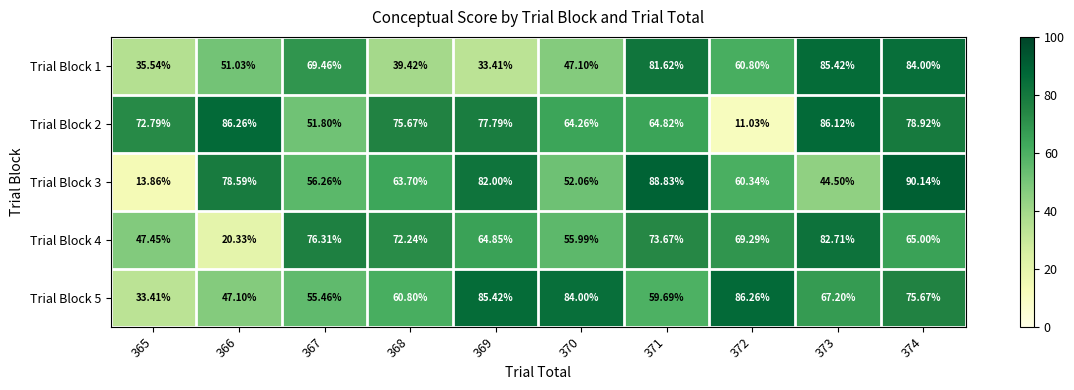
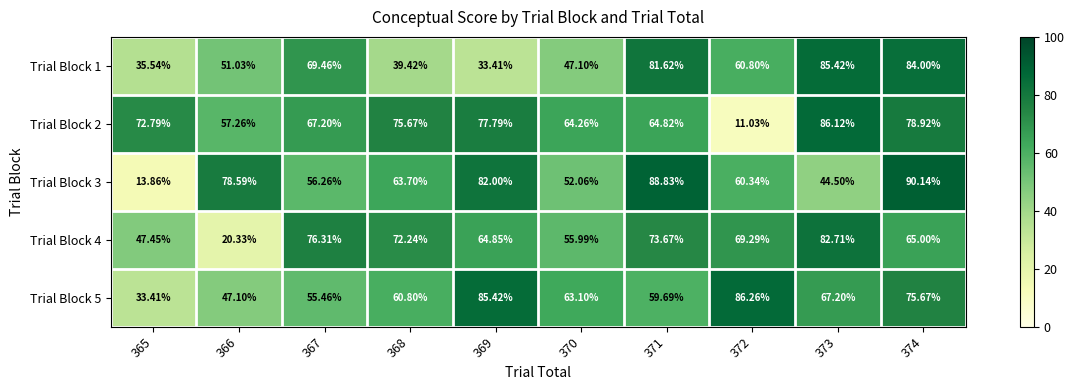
  {
    "Trial Block 1": {
      "365": "35.54%",
      "366": "51.03%",
      "367": "69.46%",
      "368": "39.42%",
      "369": "33.41%",
      "370": "47.10%",
      "371": "81.62%",
      "372": "60.80%",
      "373": "85.42%",
      "374": "84.00%"
    },
    "Trial Block 2": {
      "365": "72.79%",
-     "366": "86.26%",
-     "367": "51.80%",
+     "366": "57.26%",
+     "367": "67.20%",
      "368": "75.67%",
      "369": "77.79%",
      "370": "64.26%",
      "371": "64.82%",
      "372": "11.03%",
      "373": "86.12%",
      "374": "78.92%"
    },
    "Trial Block 3": {
      "365": "13.86%",
      "366": "78.59%",
      "367": "56.26%",
      "368": "63.70%",
      "369": "82.00%",
      "370": "52.06%",
      "371": "88.83%",
      "372": "60.34%",
      "373": "44.50%",
      "374": "90.14%"
    },
    "Trial Block 4": {
      "365": "47.45%",
      "366": "20.33%",
      "367": "76.31%",
      "368": "72.24%",
      "369": "64.85%",
      "370": "55.99%",
      "371": "73.67%",
      "372": "69.29%",
      "373": "82.71%",
      "374": "65.00%"
    },
    "Trial Block 5": {
      "365": "33.41%",
      "366": "47.10%",
      "367": "55.46%",
      "368": "60.80%",
      "369": "85.42%",
-     "370": "84.00%",
+     "370": "63.10%",
      "371": "59.69%",
      "372": "86.26%",
      "373": "67.20%",
      "374": "75.67%"
    }
  }
